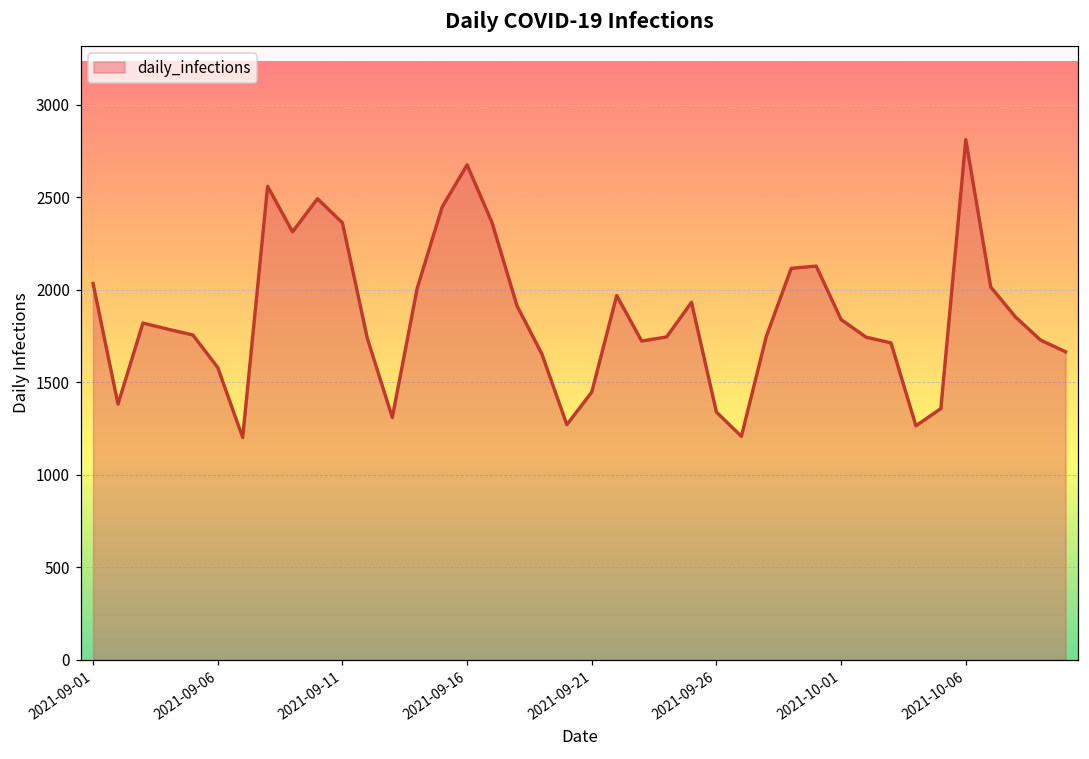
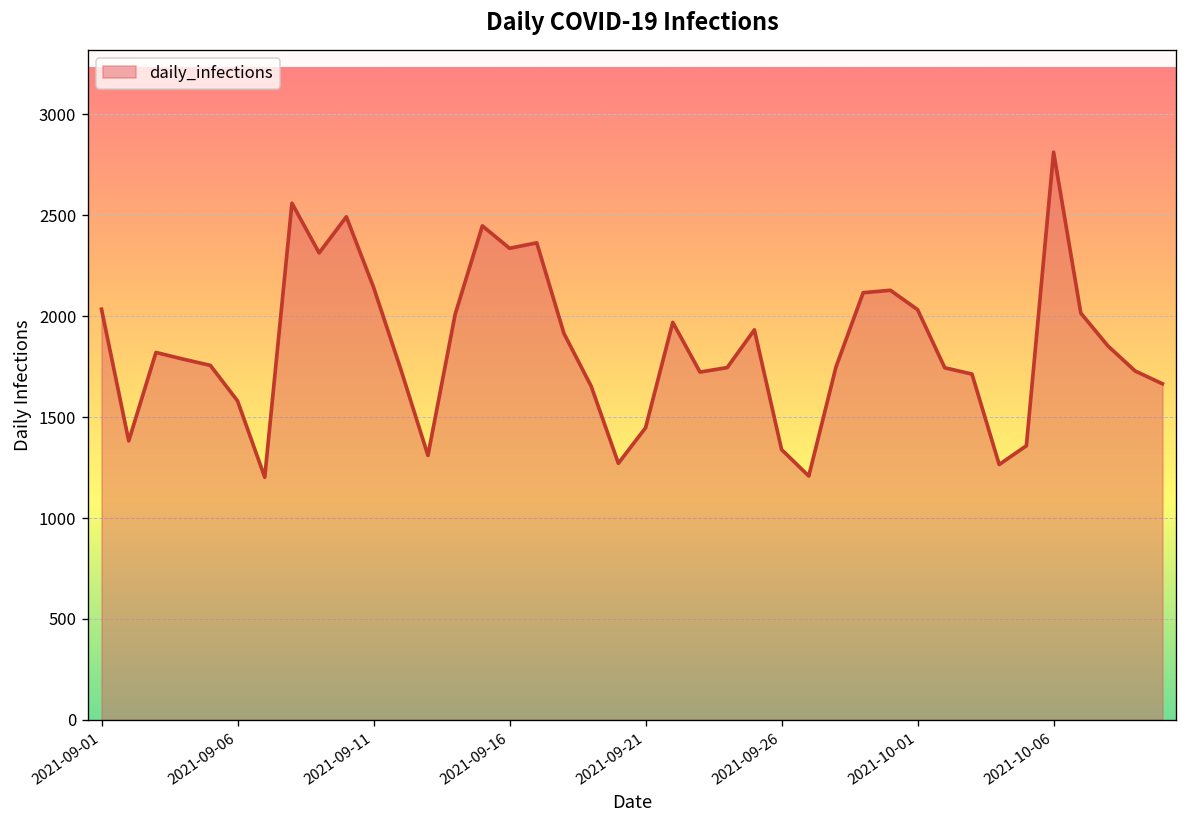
  {
    "2021-09-01": 2030,
    "2021-09-06": 1580,
-   "2021-09-11": 2360,
-   "2021-09-16": 2680,
+   "2021-09-11": 2140,
+   "2021-09-16": 2340,
    "2021-09-21": 1450,
    "2021-09-26": 1340,
-   "2021-10-01": 1840,
+   "2021-10-01": 2030,
    "2021-10-06": 2810
  }
